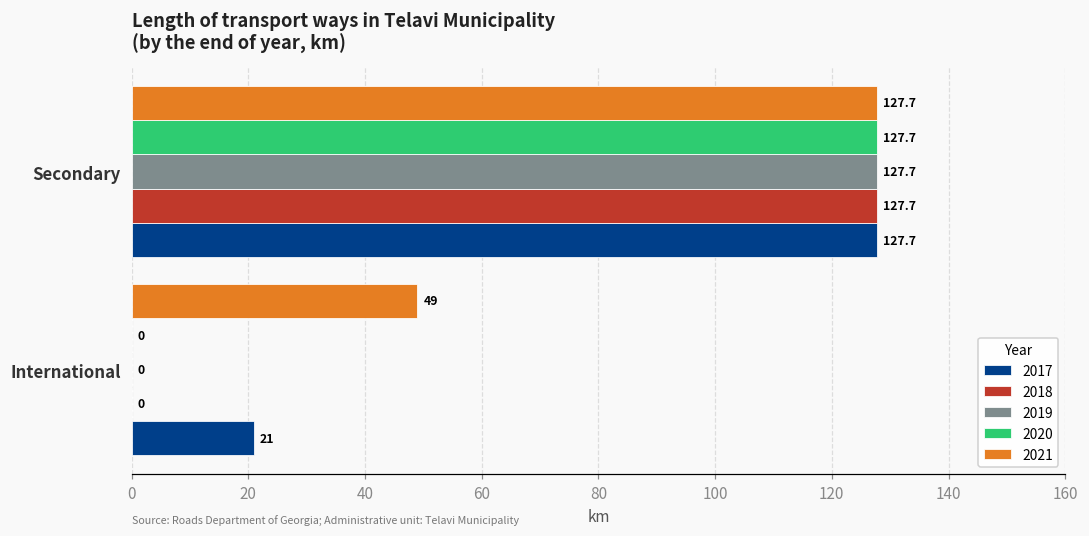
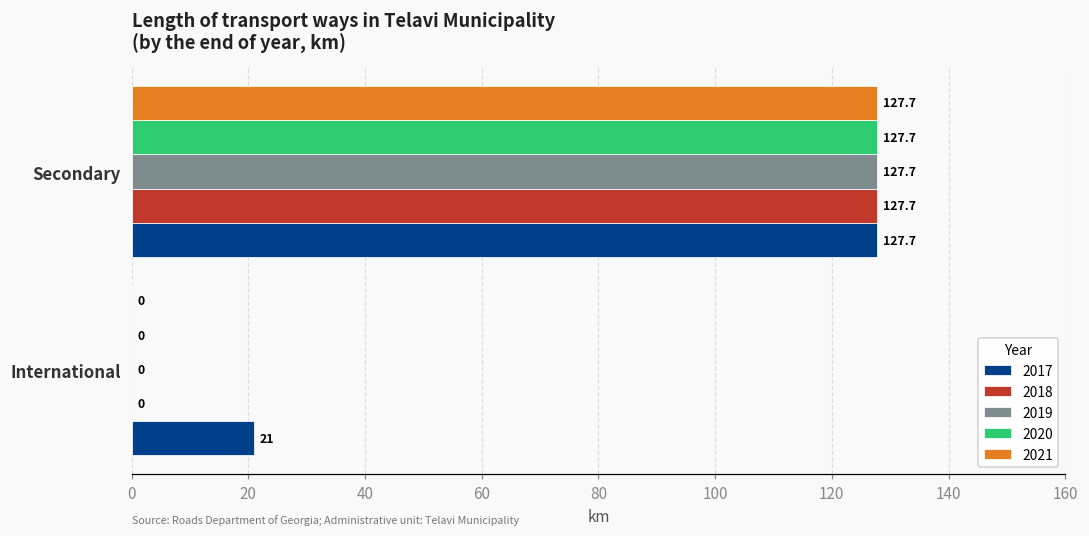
  {
    "2017": {
      "Secondary": 127.7,
      "International": 21
    },
    "2018": {
      "Secondary": 127.7,
      "International": 0
    },
    "2019": {
      "Secondary": 127.7,
      "International": 0
    },
    "2020": {
      "Secondary": 127.7,
      "International": 0
    },
    "2021": {
      "Secondary": 127.7,
-     "International": 49
+     "International": 0
    }
  }
